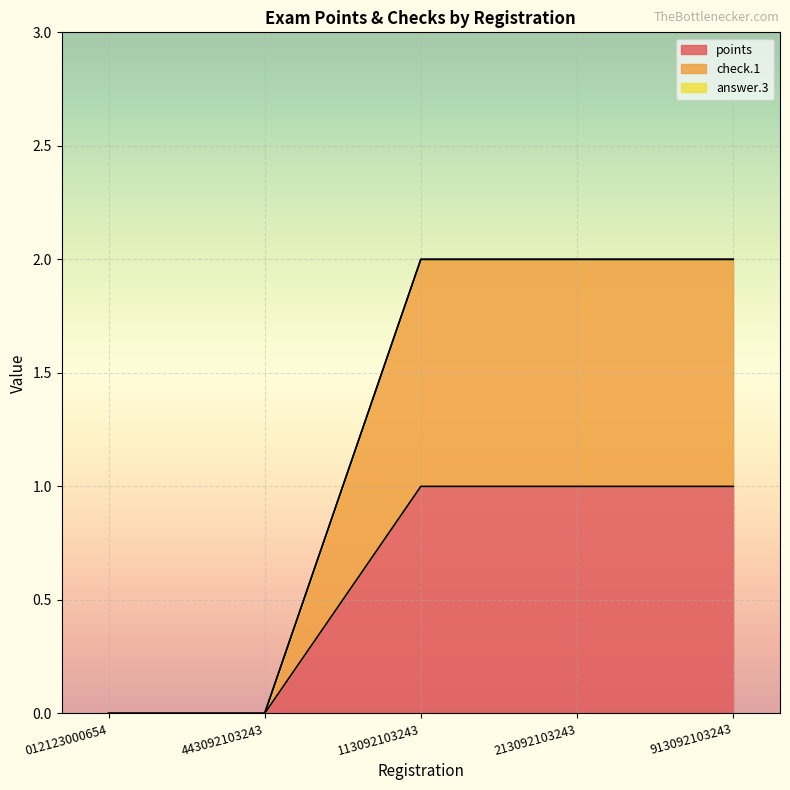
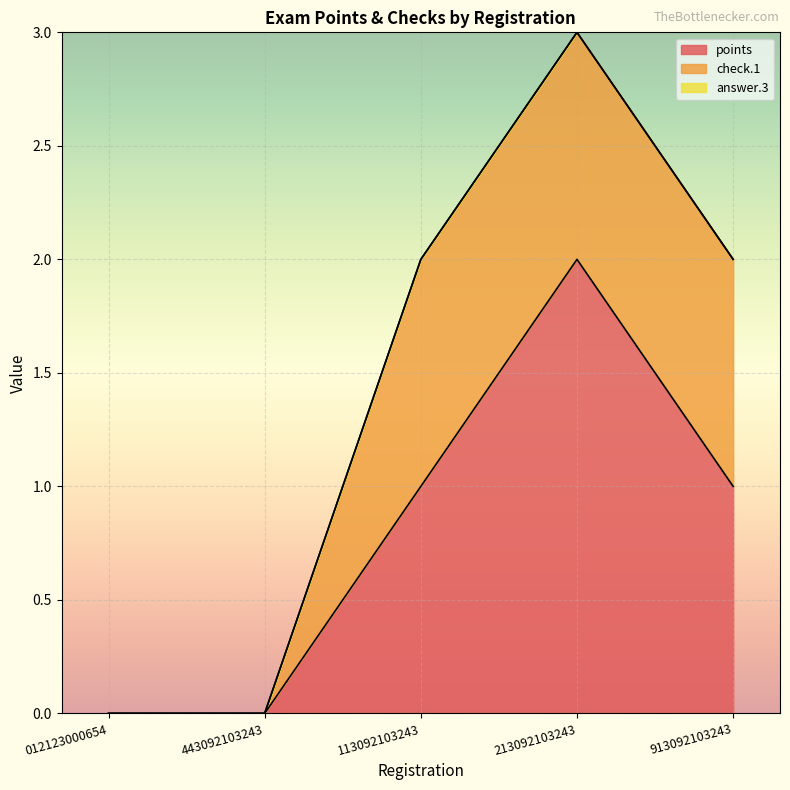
  {
    "points": {
      "113092103243": 1,
-     "213092103243": 1,
+     "213092103243": 2,
      "913092103243": 1
    },
    "answer.3": {
      "113092103243": 2,
      "913092103243": 2
    }
  }
